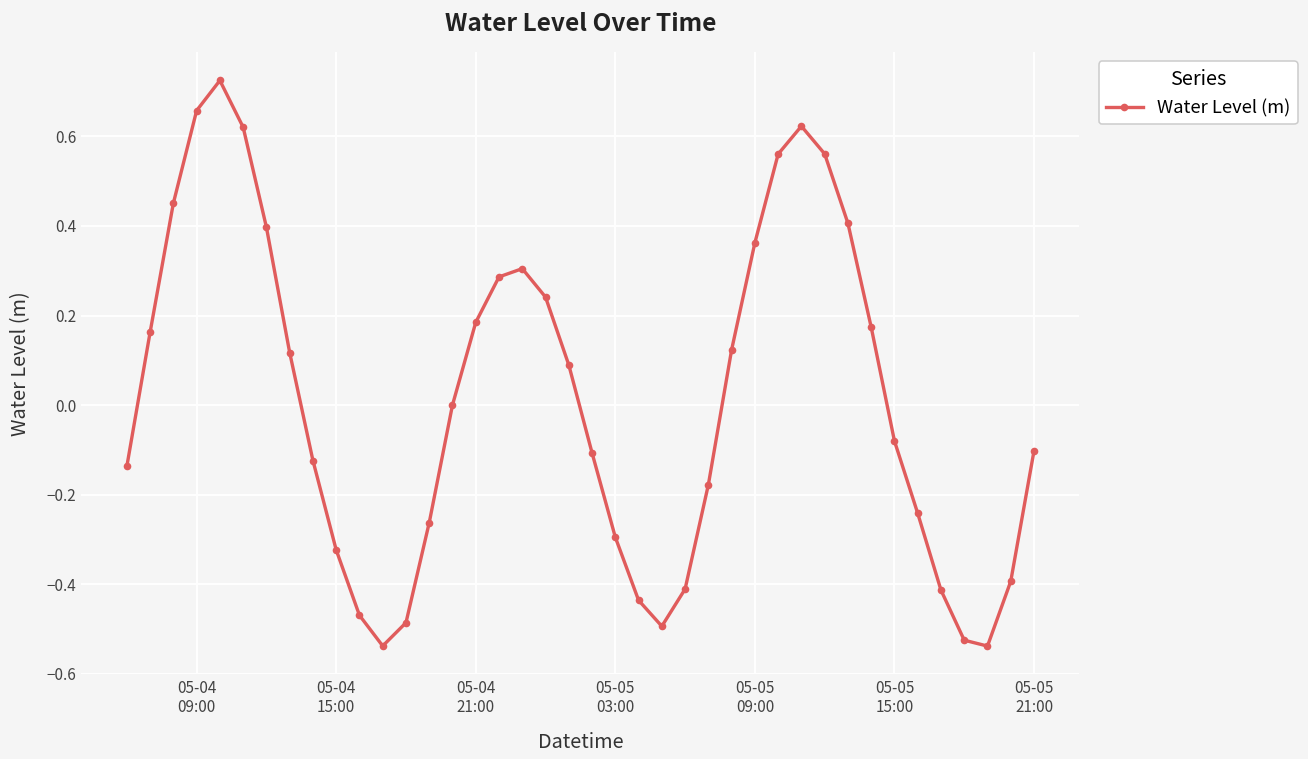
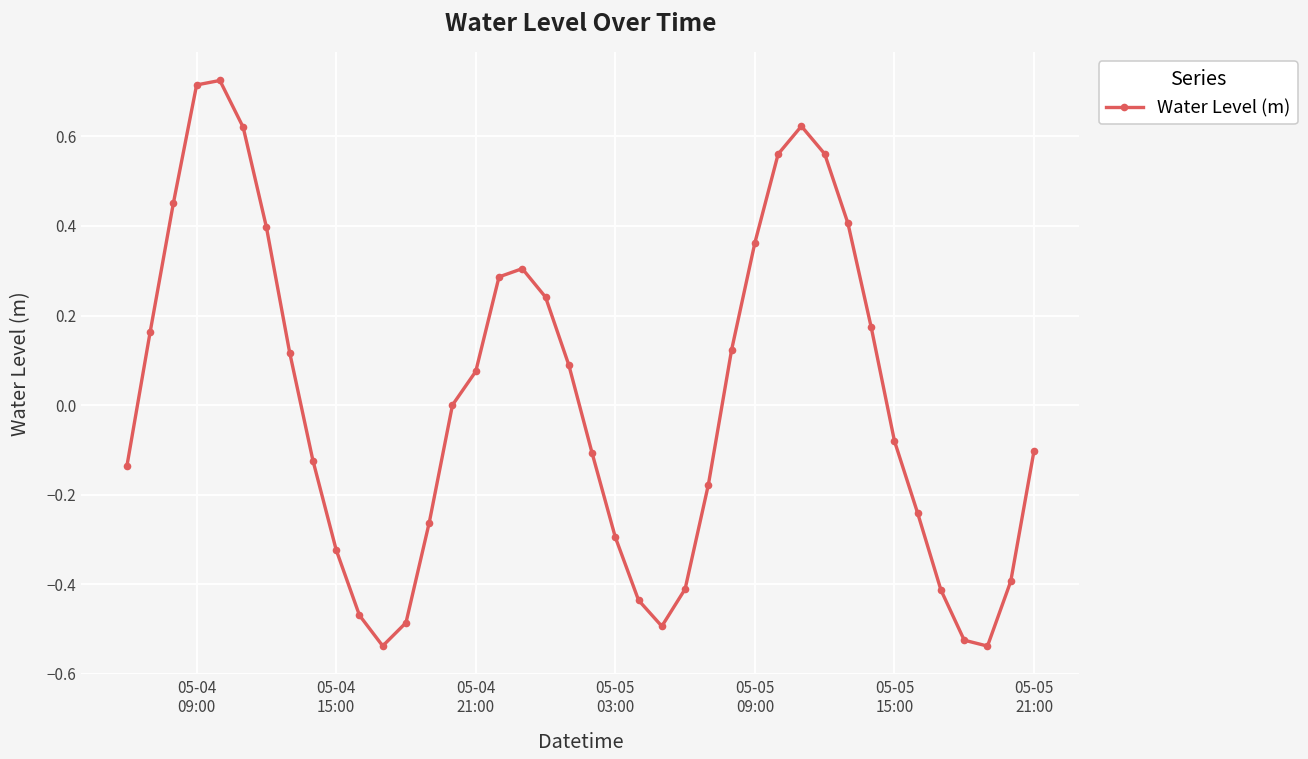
  {
-   "05-04 09:00": 0.66,
+   "05-04 09:00": 0.71,
    "05-04 15:00": -0.32,
-   "05-04 21:00": 0.18,
+   "05-04 21:00": 0.08,
    "05-05 03:00": -0.29,
    "05-05 09:00": 0.36,
    "05-05 15:00": -0.08,
    "05-05 21:00": -0.10
  }
